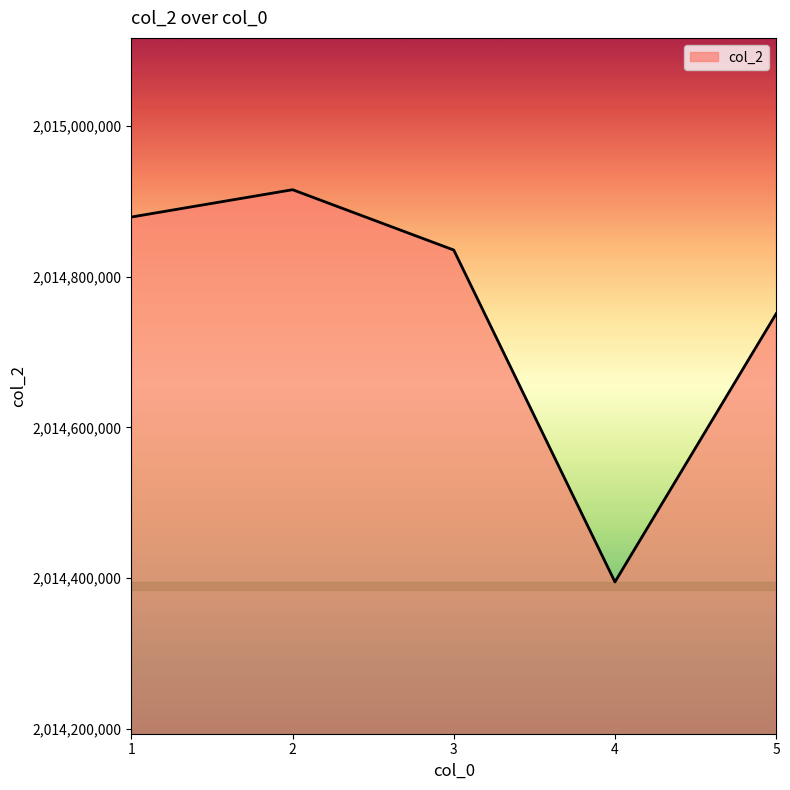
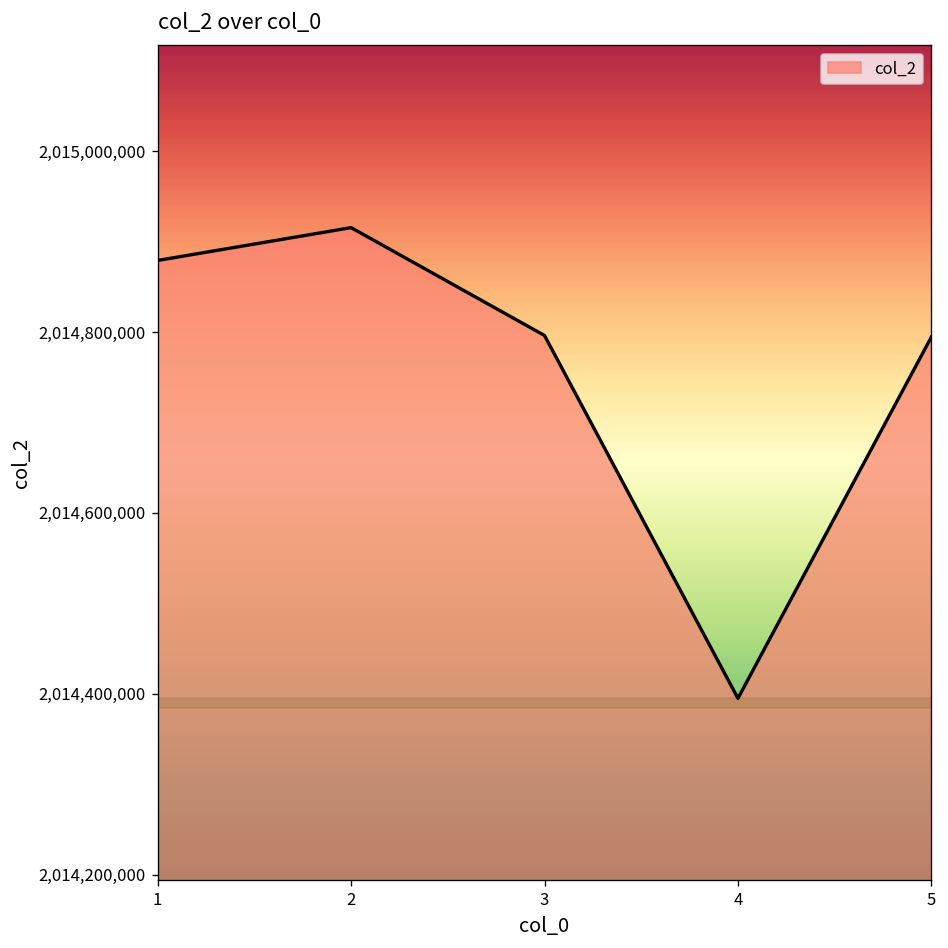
  {
    "1": "2,014,880,000",
    "2": "2,014,920,000",
-   "3": "2,014,840,000",
-   "5": "2,014,750,000"
+   "3": "2,014,800,000",
+   "5": "2,014,790,000"
  }
